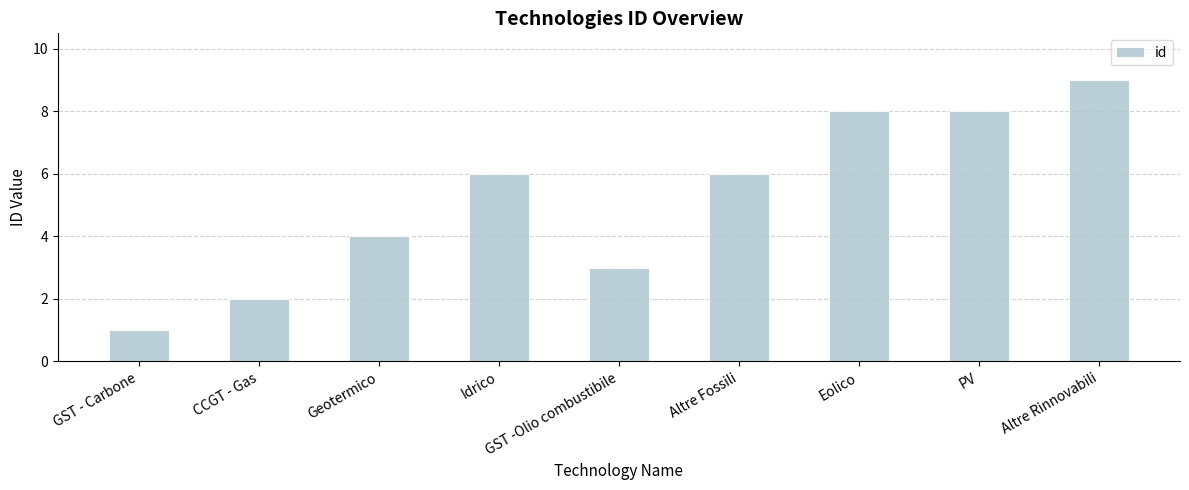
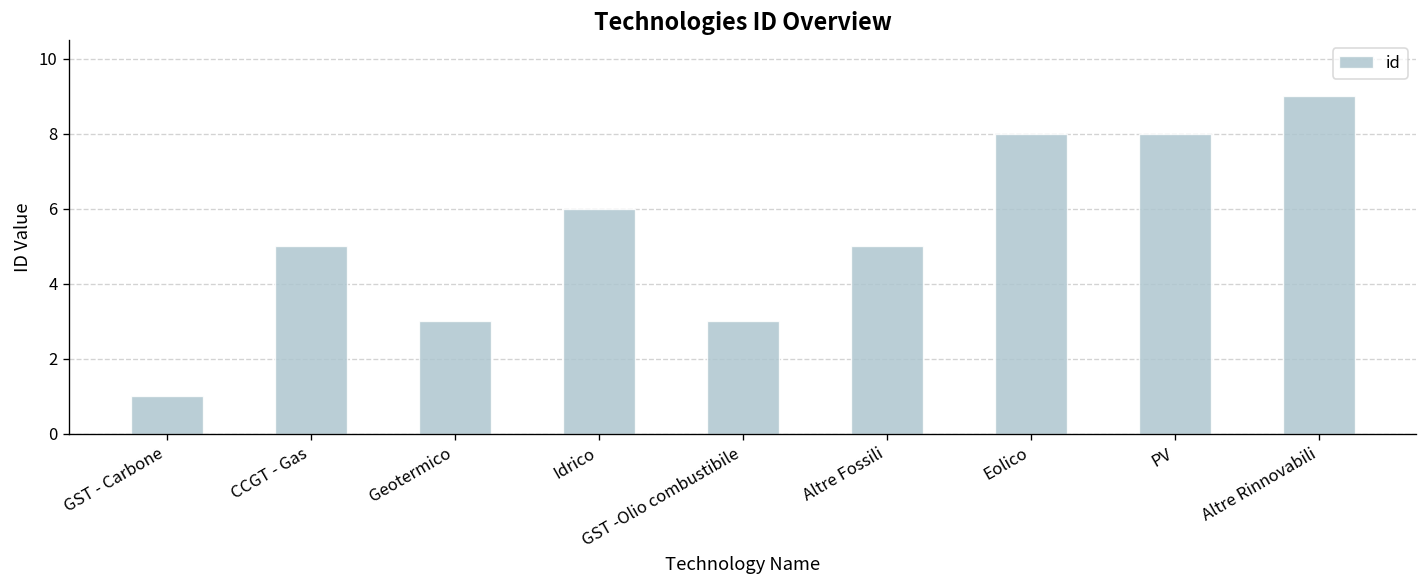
  {
    "GST - Carbone": 1,
-   "CCGT - Gas": 2,
-   "Geotermico": 4,
+   "CCGT - Gas": 5,
+   "Geotermico": 3,
    "Idrico": 6,
    "GST -Olio combustibile": 3,
-   "Altre Fossili": 6,
+   "Altre Fossili": 5,
    "Eolico": 8,
    "PV": 8,
    "Altre Rinnovabili": 9
  }
